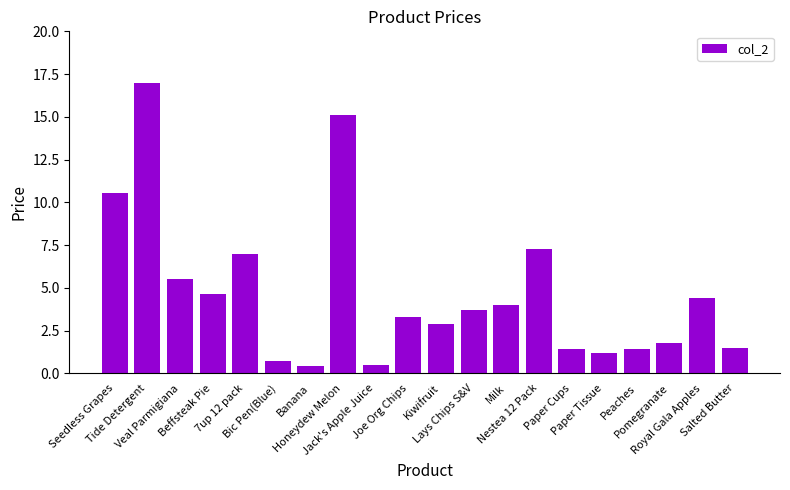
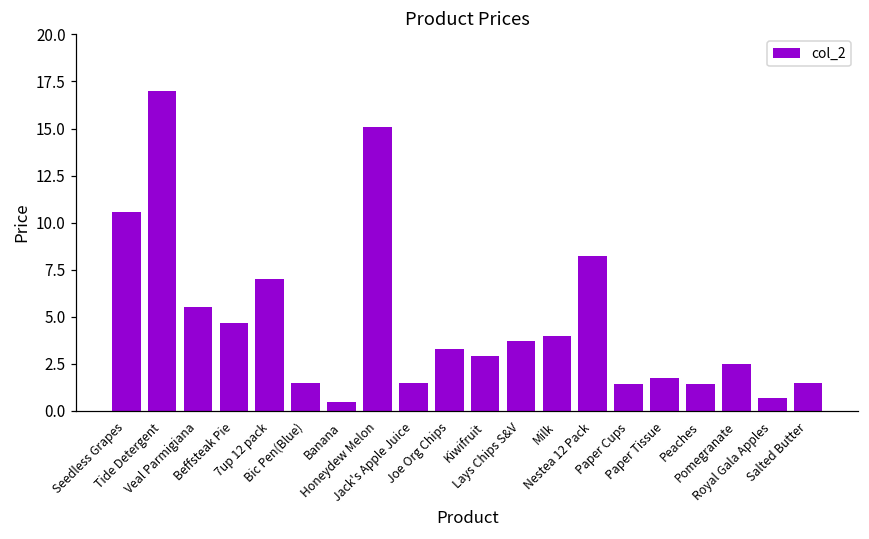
  {
    "Seedless Grapes": 10.6,
    "Tide Detergent": 17.0,
    "Veal Parmigiana": 5.5,
    "Beffsteak Pie": 4.7,
    "7up 12 pack": 7.0,
-   "Bic Pen(Blue)": 0.8,
+   "Bic Pen(Blue)": 1.5,
    "Banana": 0.4,
    "Honeydew Melon": 15.1,
-   "Jack's Apple Juice": 0.5,
+   "Jack's Apple Juice": 1.5,
    "Joe Org Chips": 3.3,
    "Kiwifruit": 2.9,
    "Lays Chips S&V": 3.7,
    "Milk": 4.0,
-   "Nestea 12 Pack": 7.3,
+   "Nestea 12 Pack": 8.2,
    "Paper Cups": 1.4,
-   "Paper Tissue": 1.2,
+   "Paper Tissue": 1.8,
    "Peaches": 1.4,
-   "Pomegranate": 1.8,
-   "Royal Gala Apples": 4.4,
+   "Pomegranate": 2.5,
+   "Royal Gala Apples": 0.7,
    "Salted Butter": 1.5
  }
